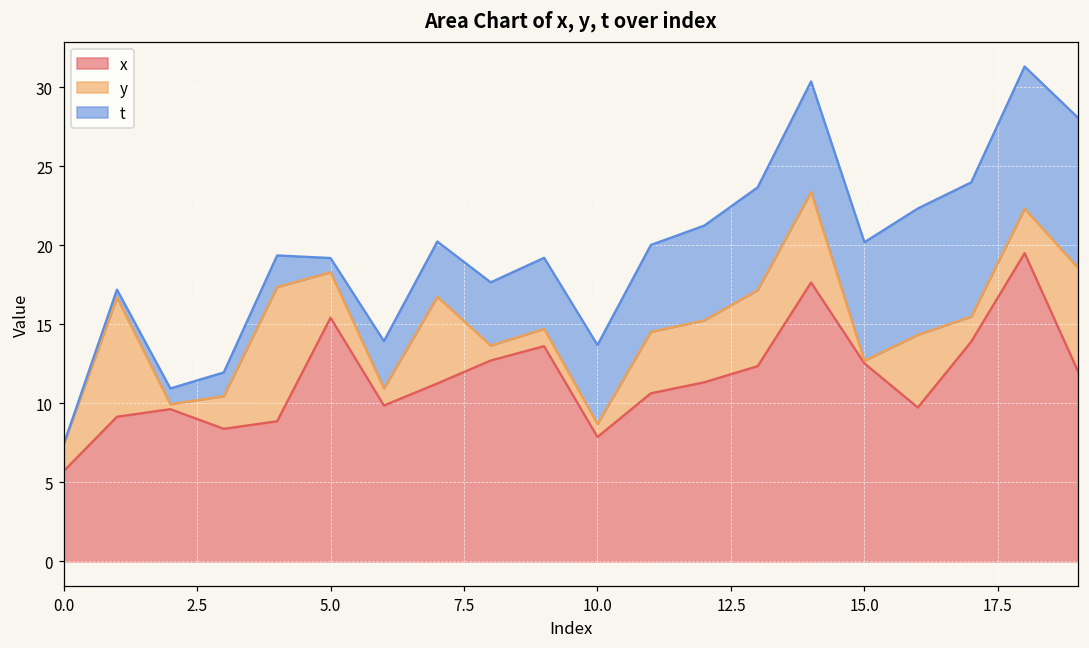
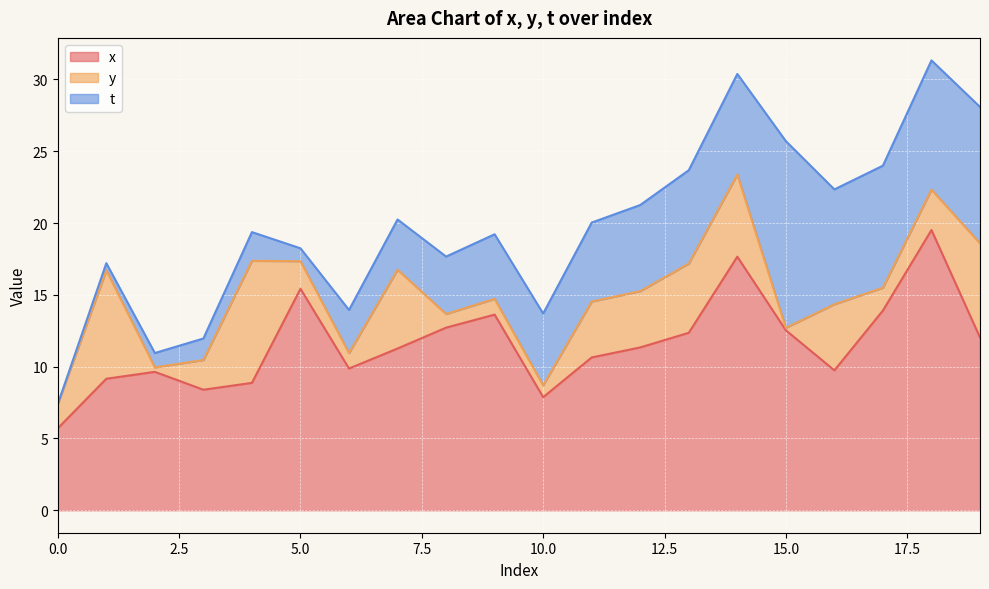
  {
    "x": {
      "0.0": 5.7,
      "5.0": 15.4,
      "10.0": 7.9
    },
    "y": {
-     "5.0": 2.9,
+     "5.0": 1.9,
      "10.0": 0.8
    },
    "t": {
      "5.0": 0.9,
      "10.0": 5.0,
-     "15.0": 7.5
+     "15.0": 13.0
    }
  }
